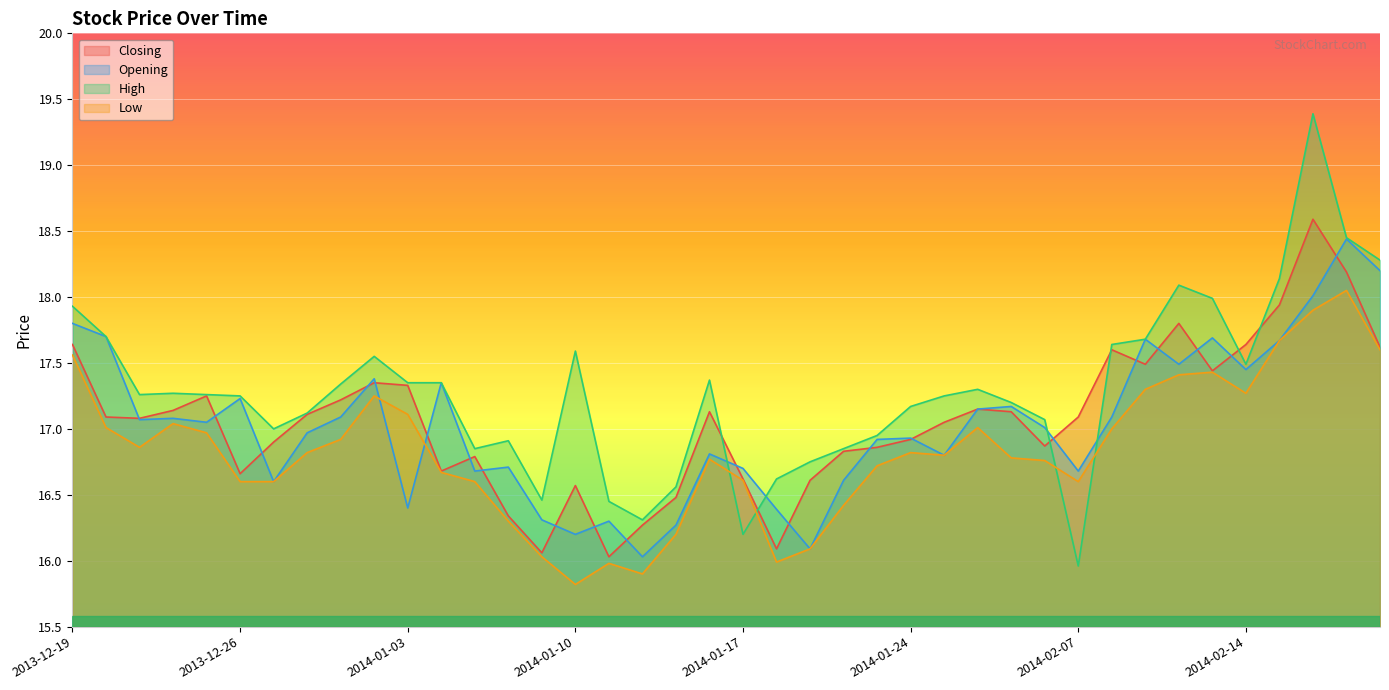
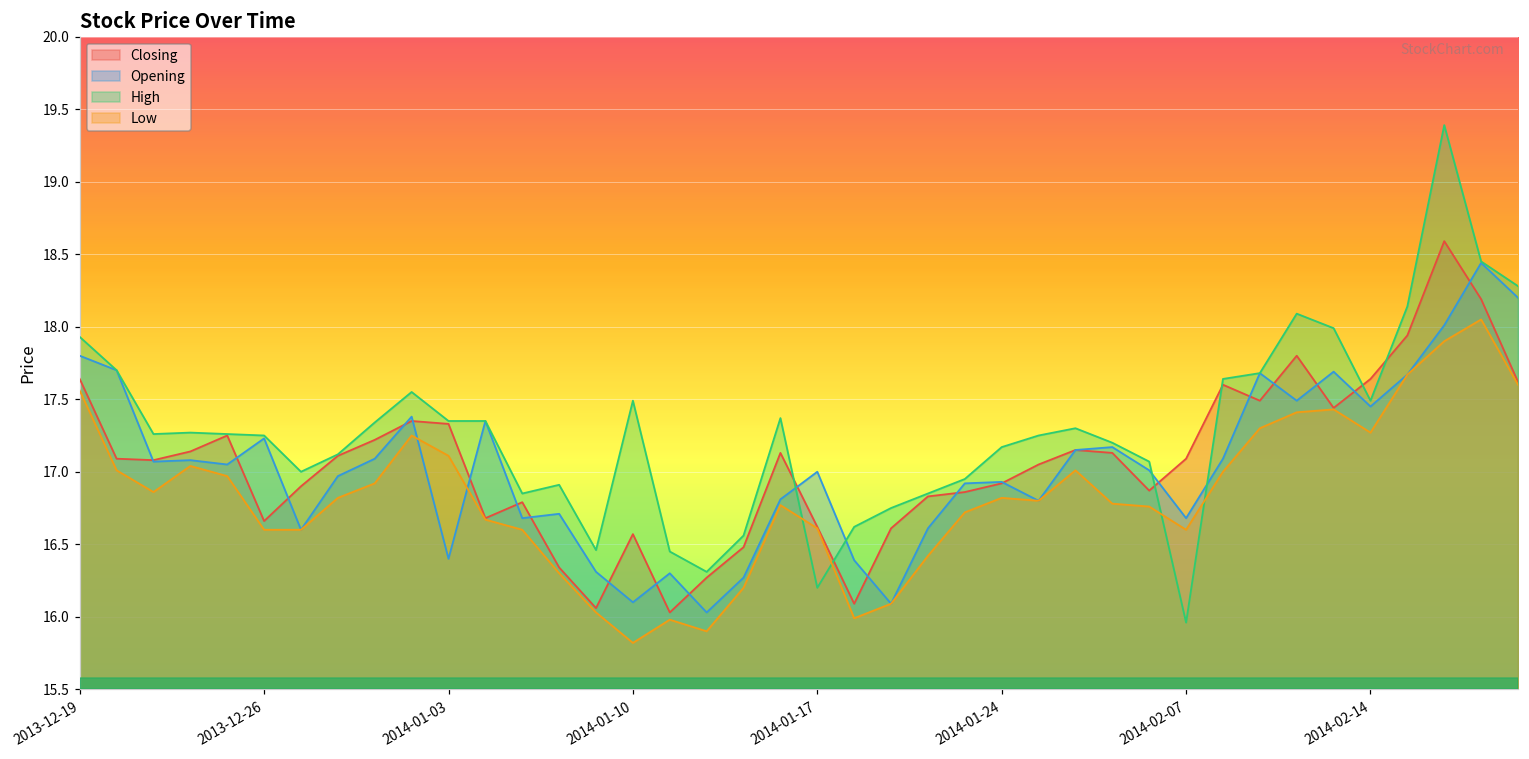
  {
    "Opening": {
      "2013-12-19": 17.8,
      "2013-12-26": 17.23,
      "2014-01-03": 16.4,
-     "2014-01-10": 16.2,
-     "2014-01-17": 16.7,
+     "2014-01-10": 16.1,
+     "2014-01-17": 17.0,
      "2014-02-07": 16.68,
      "2014-02-14": 17.45
    },
    "High": {
      "2013-12-19": 17.93,
      "2013-12-26": 17.25,
      "2014-01-03": 17.35,
-     "2014-01-10": 17.59,
+     "2014-01-10": 17.49,
      "2014-01-17": 16.20,
      "2014-01-24": 17.17,
      "2014-02-07": 15.96,
      "2014-02-14": 17.49
    }
  }
